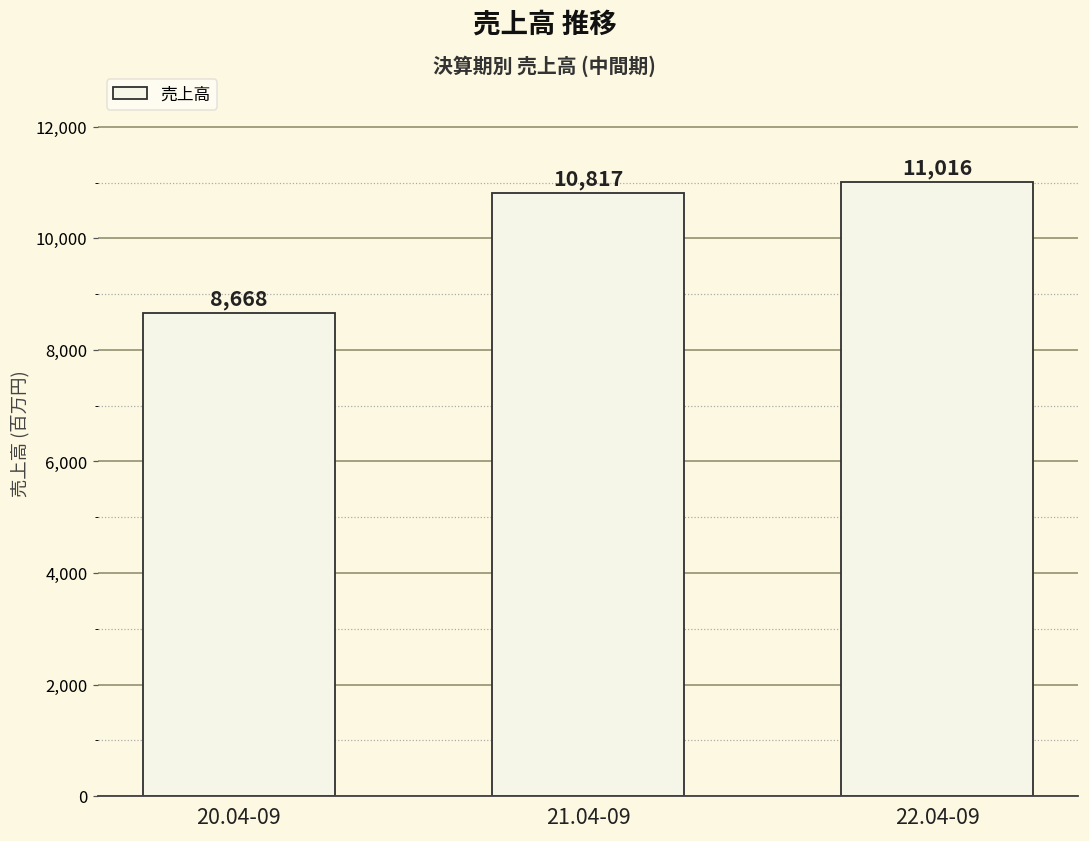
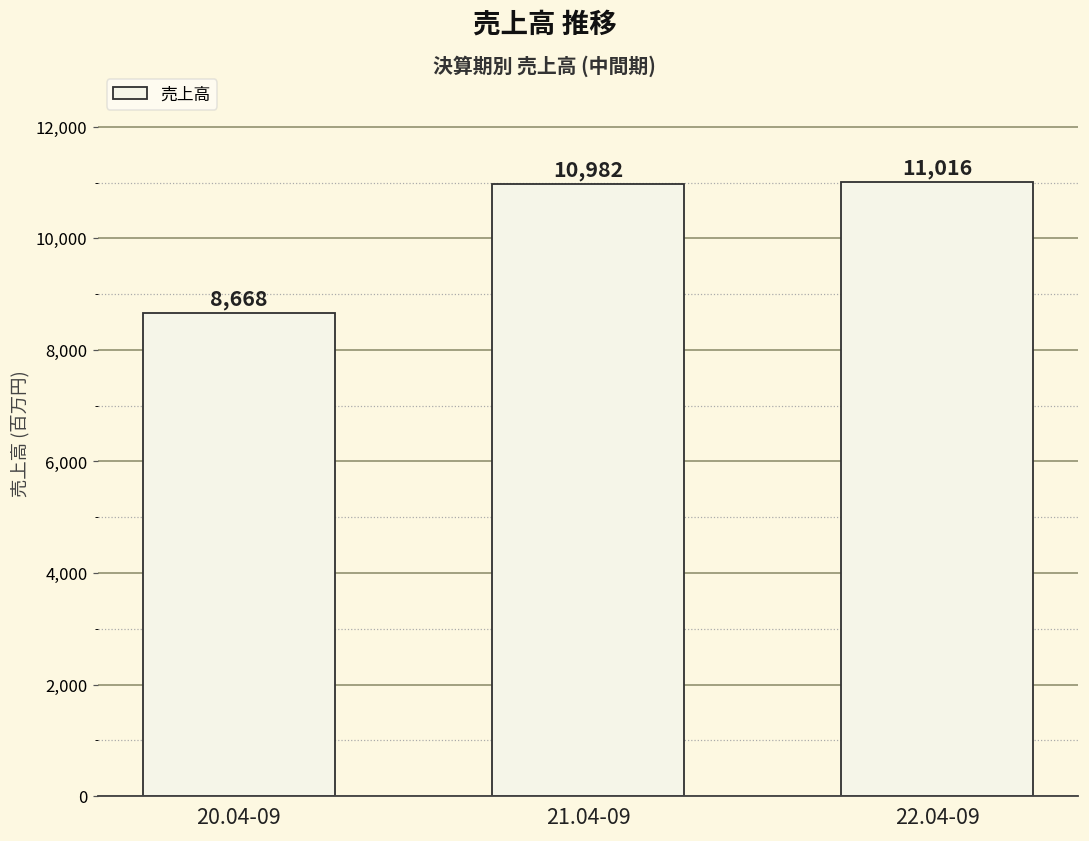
  {
    "20.04-09": "8,668",
-   "21.04-09": "10,817",
+   "21.04-09": "10,982",
    "22.04-09": "11,016"
  }
